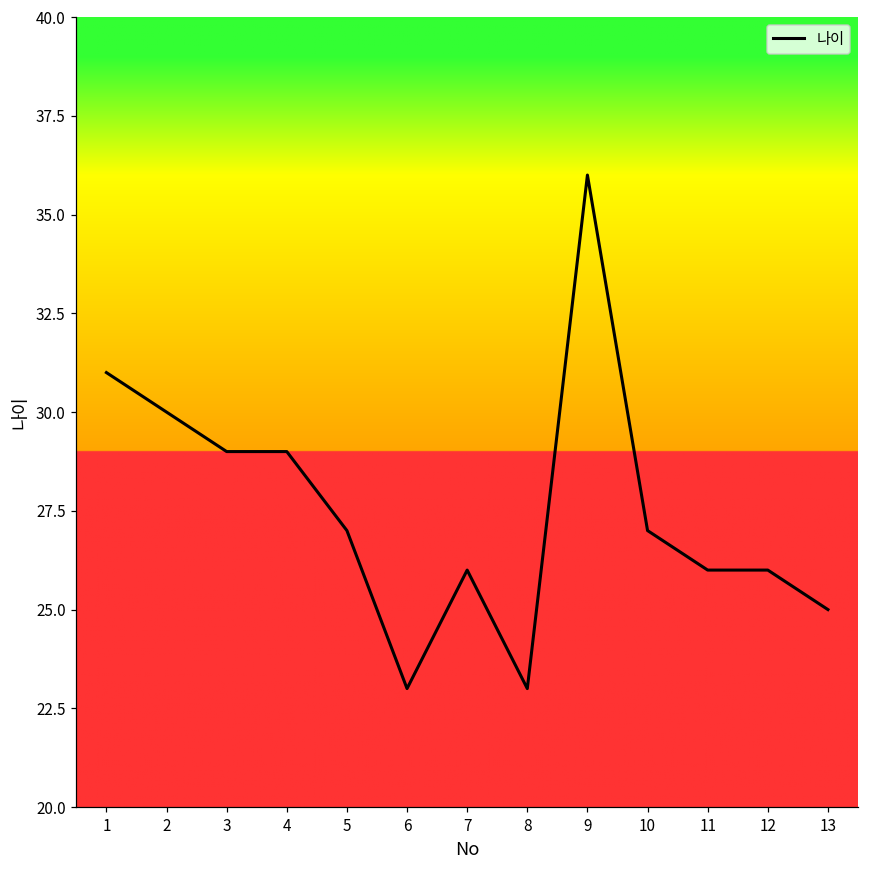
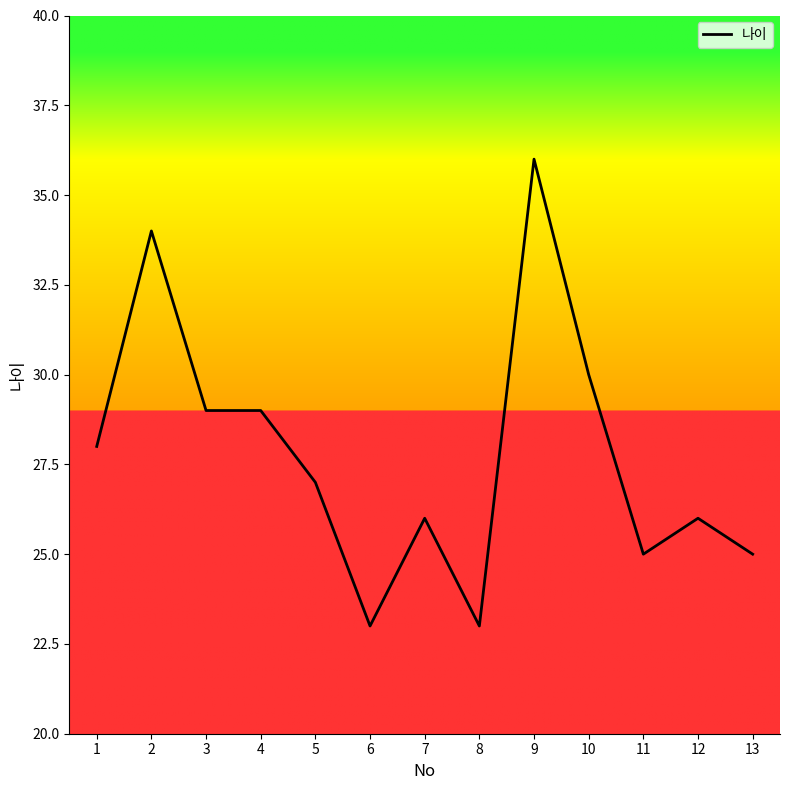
  {
-   "1": 31,
-   "2": 30,
+   "1": 28,
+   "2": 34,
    "3": 29,
    "4": 29,
    "5": 27,
    "6": 23,
    "7": 26,
    "8": 23,
    "9": 36,
-   "10": 27,
-   "11": 26,
+   "10": 30,
+   "11": 25,
    "12": 26,
    "13": 25
  }
